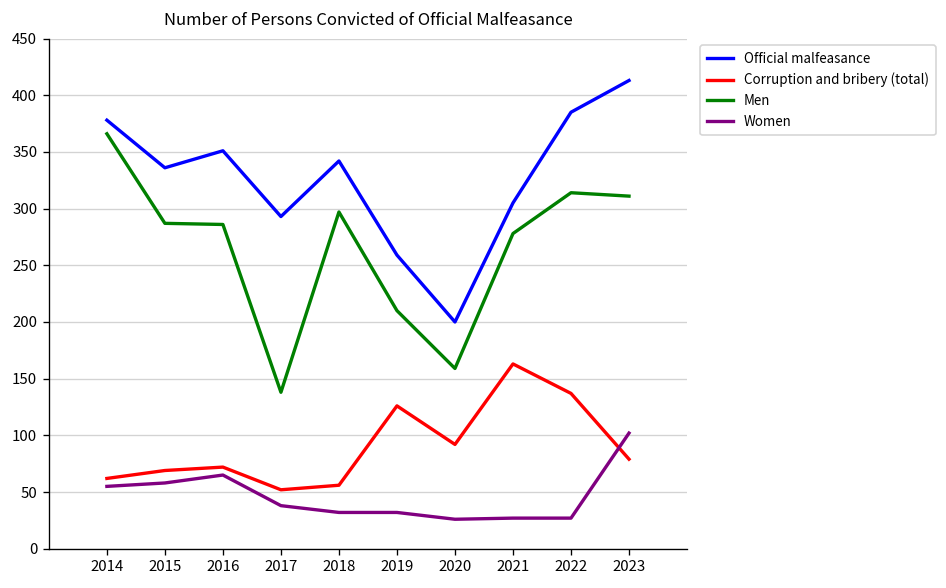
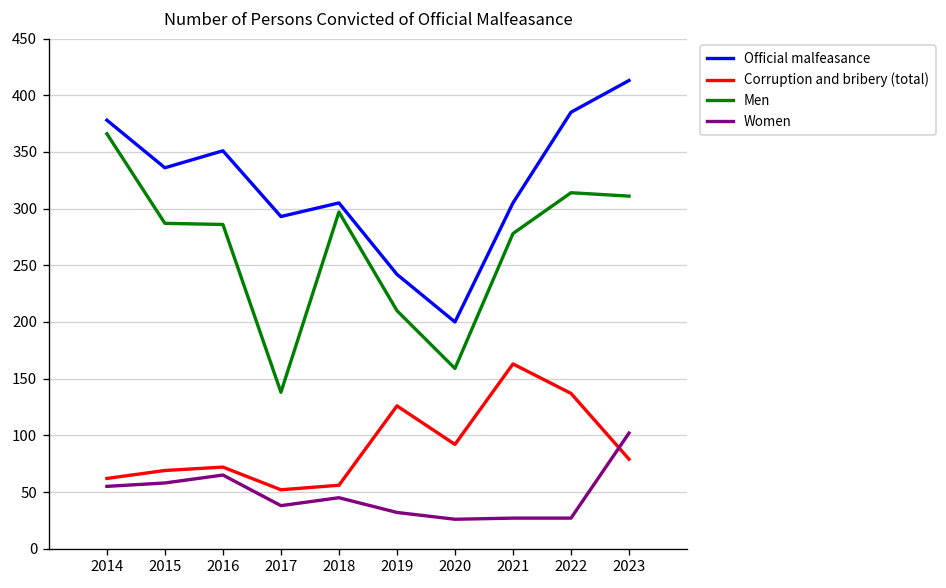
  {
    "Official malfeasance": {
      "2014": 380,
      "2015": 340,
      "2016": 350,
      "2017": 290,
-     "2018": 340,
-     "2019": 260,
+     "2018": 310,
+     "2019": 240,
      "2020": 200,
      "2021": 310,
      "2022": 390,
      "2023": 410
    },
    "Corruption and bribery (total)": {
      "2014": 60,
      "2015": 70,
      "2016": 70,
      "2017": 50,
      "2018": 60,
      "2019": 130,
      "2020": 90,
      "2021": 160,
      "2022": 140,
      "2023": 80
    },
    "Men": {
      "2014": 370,
      "2015": 290,
      "2016": 290,
      "2017": 140,
      "2018": 300,
      "2019": 210,
      "2020": 160,
      "2021": 280,
      "2022": 310,
      "2023": 310
    },
    "Women": {
      "2014": 60,
      "2015": 60,
      "2016": 70,
      "2017": 40,
-     "2018": 30,
+     "2018": 50,
      "2019": 30,
      "2020": 30,
      "2021": 30,
      "2022": 30,
      "2023": 100
    }
  }
